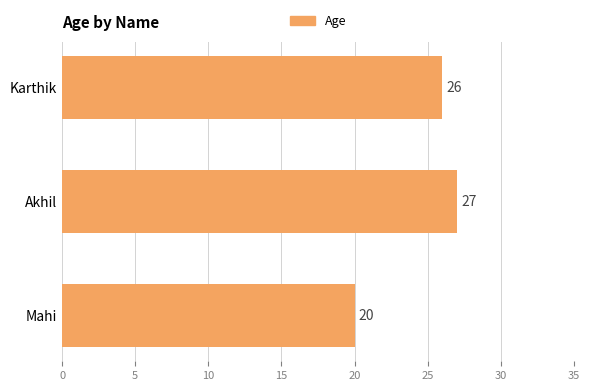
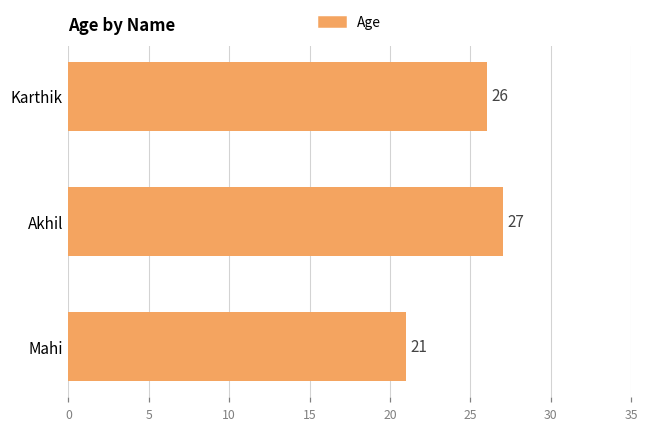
  {
    "Karthik": 26,
    "Akhil": 27,
-   "Mahi": 20
+   "Mahi": 21
  }
